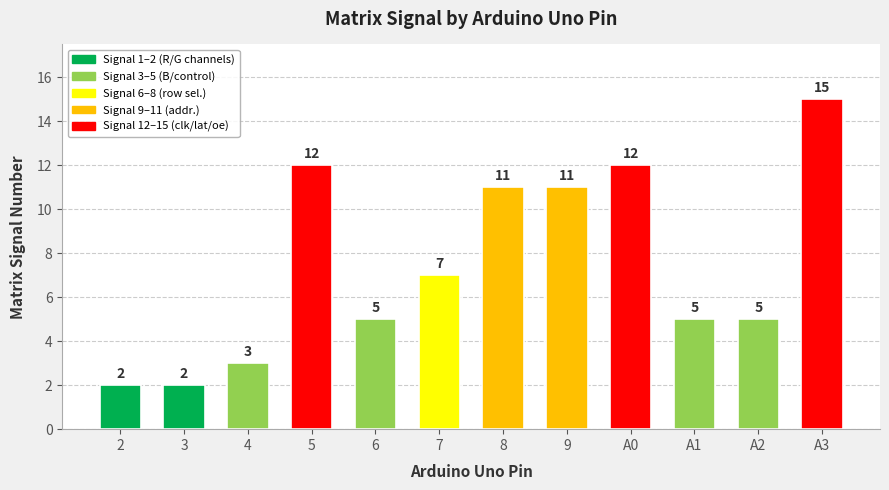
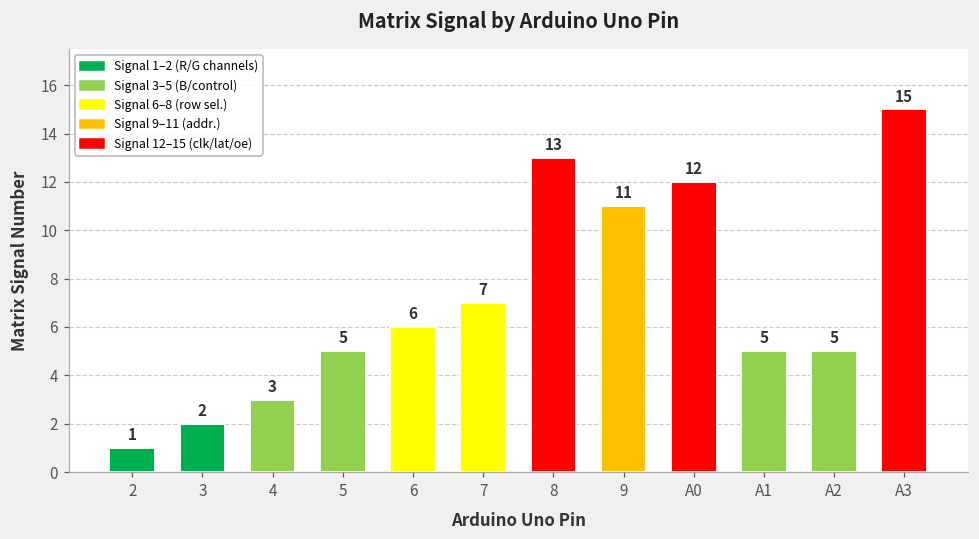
  {
-   "2": 2,
+   "2": 1,
    "3": 2,
    "4": 3,
-   "5": 12,
-   "6": 5,
+   "5": 5,
+   "6": 6,
    "7": 7,
-   "8": 11,
+   "8": 13,
    "9": 11,
    "A0": 12,
    "A1": 5,
    "A2": 5,
    "A3": 15
  }
